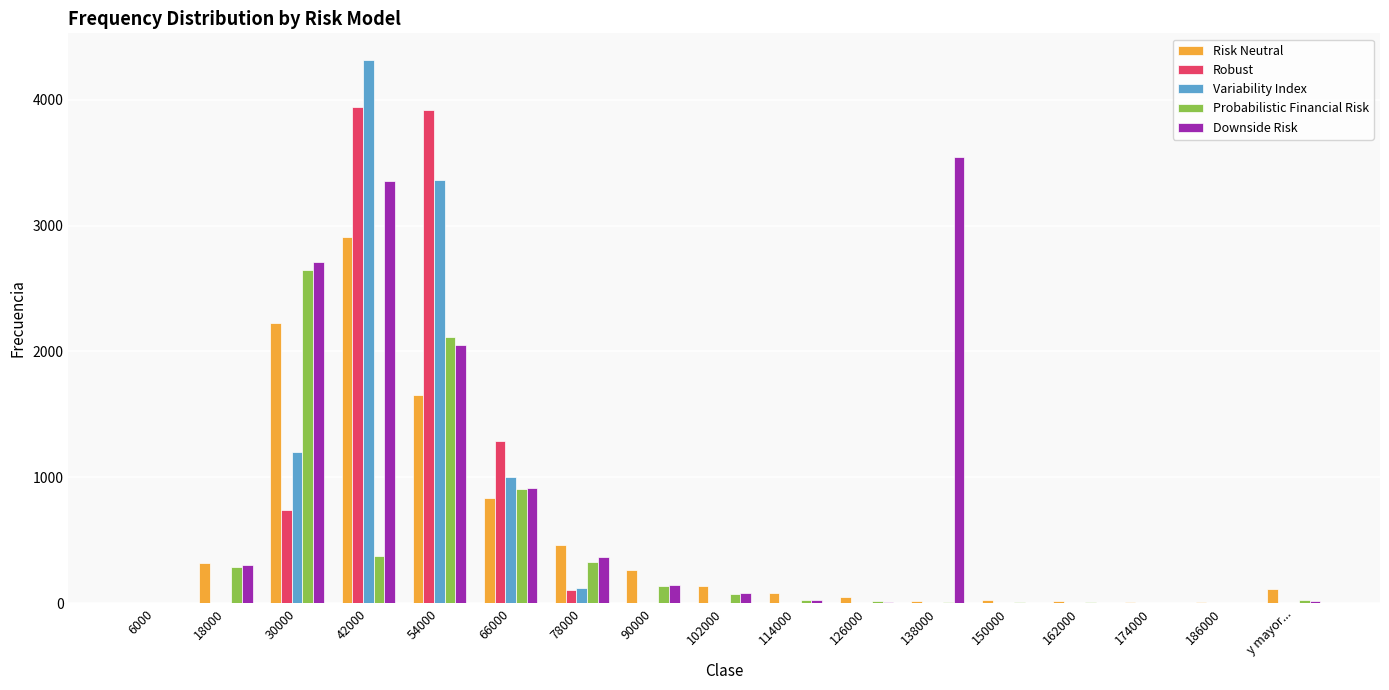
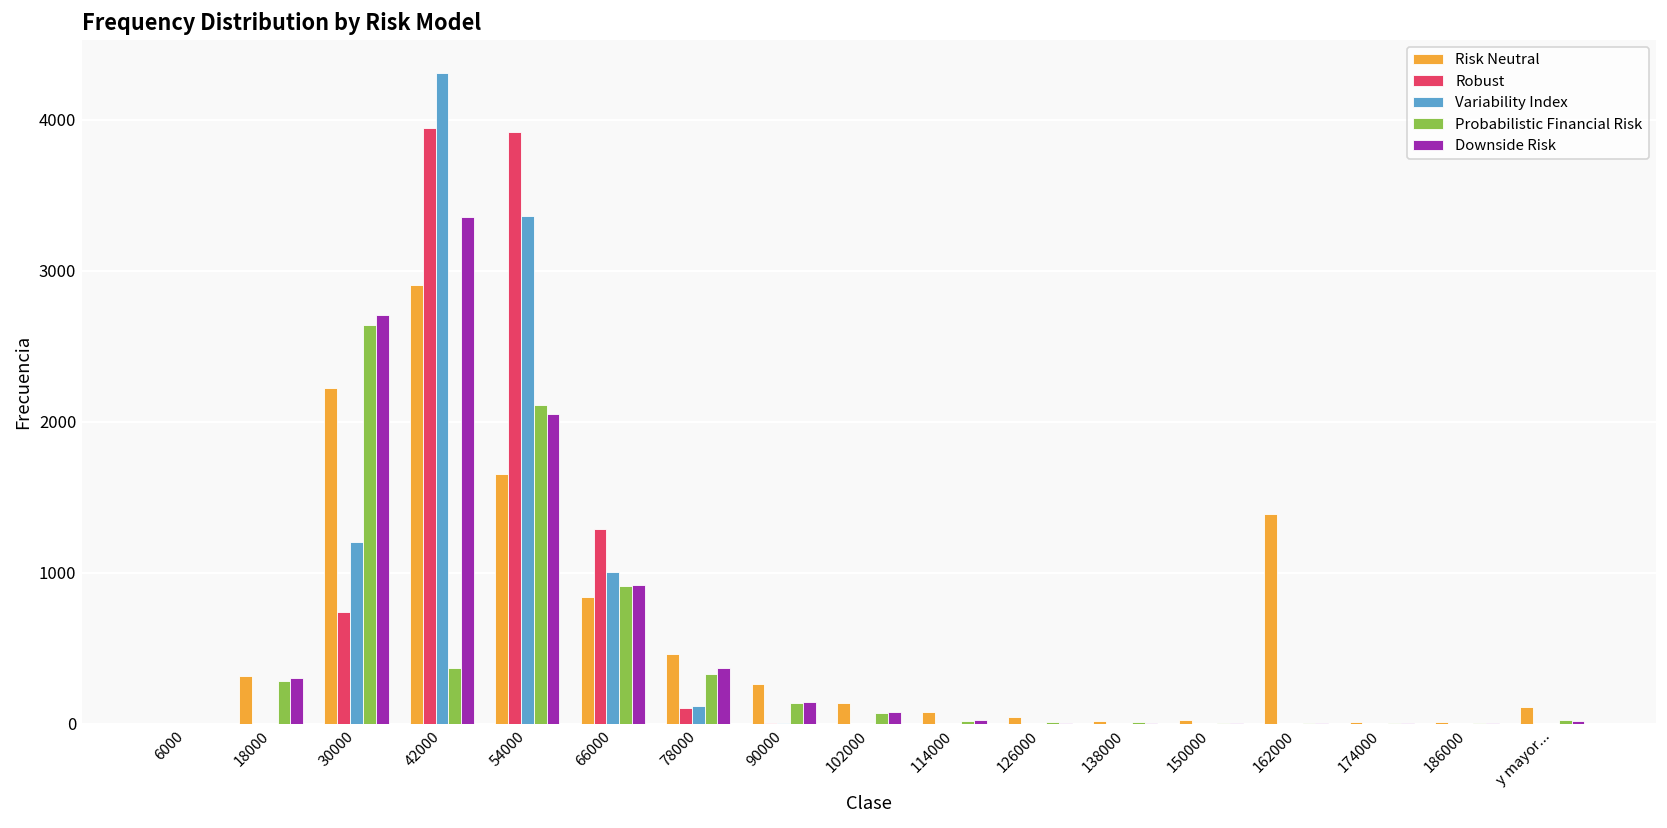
  {
    "Risk Neutral": {
      "6000": 0,
      "18000": 320,
      "30000": 2220,
      "42000": 2910,
      "54000": 1650,
      "66000": 840,
      "78000": 460,
      "90000": 260,
      "102000": 140,
      "114000": 80,
      "126000": 50,
      "138000": 20,
      "150000": 30,
-     "162000": 20,
+     "162000": 1390,
      "y mayor...": 110
    },
    "Robust": {
      "6000": 0,
      "18000": 0,
      "30000": 740,
      "42000": 3940,
      "54000": 3920,
      "66000": 1290,
      "78000": 110,
      "102000": 0,
      "114000": 0,
      "126000": 0,
      "138000": 0,
      "150000": 0,
      "162000": 0,
      "174000": 0,
      "186000": 0,
      "y mayor...": 0
    },
    "Variability Index": {
      "6000": 0,
      "18000": 0,
      "30000": 1200,
      "42000": 4310,
      "54000": 3360,
      "66000": 1010,
      "78000": 120,
      "102000": 0,
      "114000": 0,
      "126000": 0,
      "138000": 0,
      "150000": 0,
      "162000": 0,
      "174000": 0,
      "186000": 0,
      "y mayor...": 0
    },
    "Probabilistic Financial Risk": {
      "6000": 0,
      "18000": 290,
      "30000": 2640,
      "42000": 370,
      "54000": 2110,
      "66000": 910,
      "78000": 330,
      "90000": 140,
      "102000": 80,
      "114000": 20,
      "y mayor...": 20
    },
    "Downside Risk": {
      "6000": 0,
      "18000": 300,
      "30000": 2710,
      "42000": 3350,
      "54000": 2050,
      "66000": 920,
      "78000": 370,
      "90000": 140,
      "102000": 80,
      "114000": 30,
-     "138000": 3540,
+     "138000": 10,
      "y mayor...": 20
    }
  }
